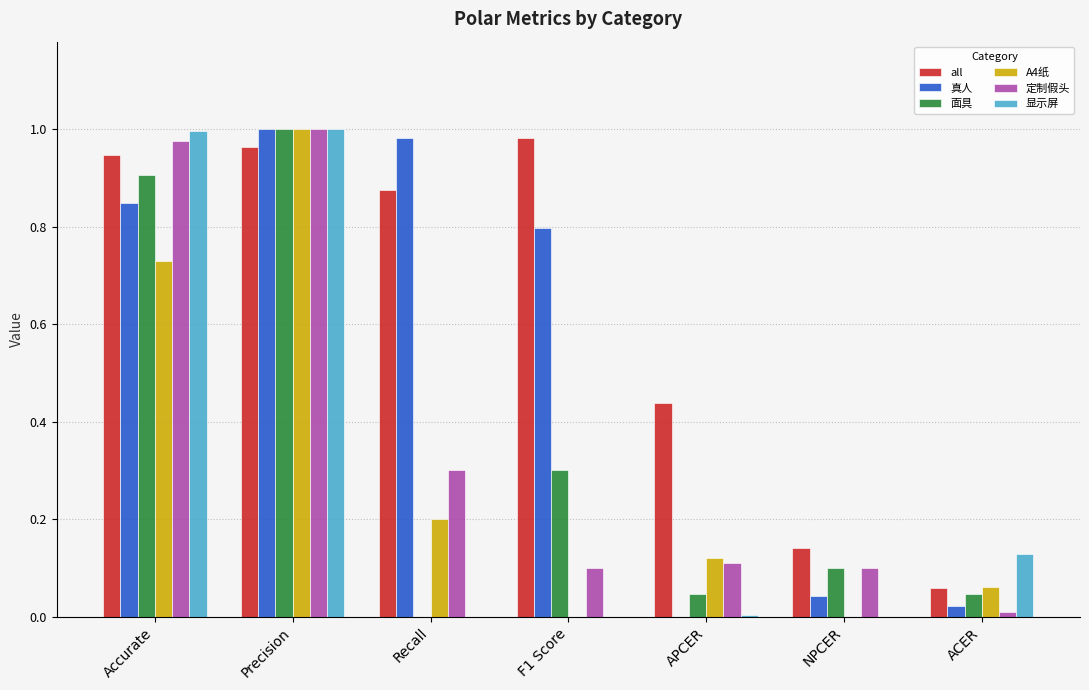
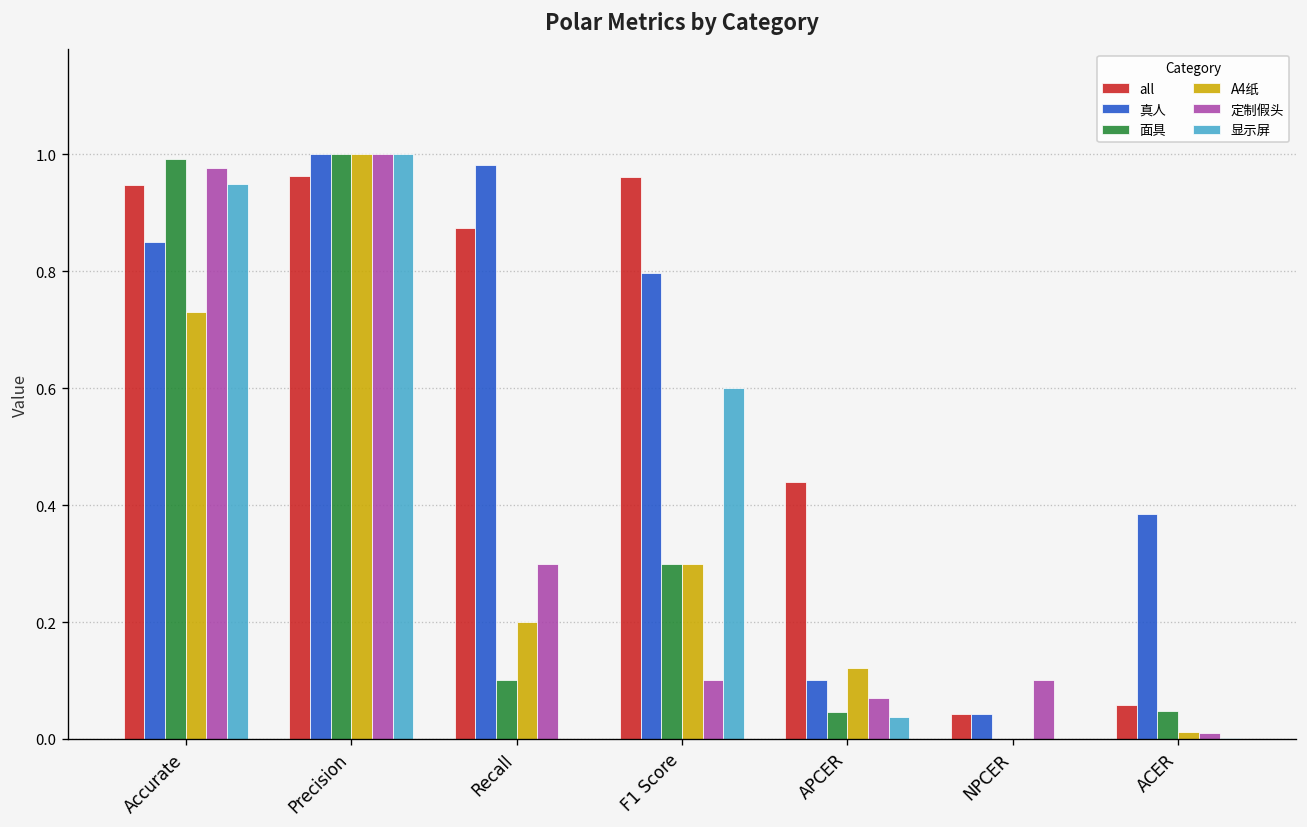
  {
    "all": {
      "Accurate": 0.95,
      "Precision": 0.96,
      "Recall": 0.87,
-     "F1 Score": 0.98,
+     "F1 Score": 0.96,
      "APCER": 0.44,
-     "NPCER": 0.14,
+     "NPCER": 0.04,
      "ACER": 0.06
    },
    "真人": {
      "Accurate": 0.85,
      "Precision": 1.00,
      "Recall": 0.98,
      "F1 Score": 0.80,
-     "APCER": 0.0,
+     "APCER": 0.1,
      "NPCER": 0.04,
-     "ACER": 0.02
+     "ACER": 0.38
    },
    "面具": {
-     "Accurate": 0.91,
+     "Accurate": 0.99,
      "Precision": 1.00,
-     "Recall": 0.0,
+     "Recall": 0.1,
      "F1 Score": 0.30,
      "APCER": 0.05,
-     "NPCER": 0.1,
+     "NPCER": 0.0,
      "ACER": 0.05
    },
    "A4纸": {
      "Accurate": 0.73,
      "Precision": 1.00,
      "Recall": 0.20,
-     "F1 Score": 0.0,
+     "F1 Score": 0.3,
      "APCER": 0.12,
      "NPCER": 0.00,
-     "ACER": 0.06
+     "ACER": 0.01
    },
    "定制假头": {
      "Accurate": 0.98,
      "Precision": 1.00,
      "Recall": 0.30,
      "F1 Score": 0.10,
-     "APCER": 0.11,
+     "APCER": 0.07,
      "NPCER": 0.10,
      "ACER": 0.01
    },
    "显示屏": {
-     "Accurate": 1.00,
+     "Accurate": 0.95,
      "Precision": 1.00,
      "Recall": 0.00,
-     "F1 Score": 0.0,
-     "APCER": 0.00,
+     "F1 Score": 0.6,
+     "APCER": 0.04,
      "NPCER": 0.00,
-     "ACER": 0.13
+     "ACER": 0.00
    }
  }
